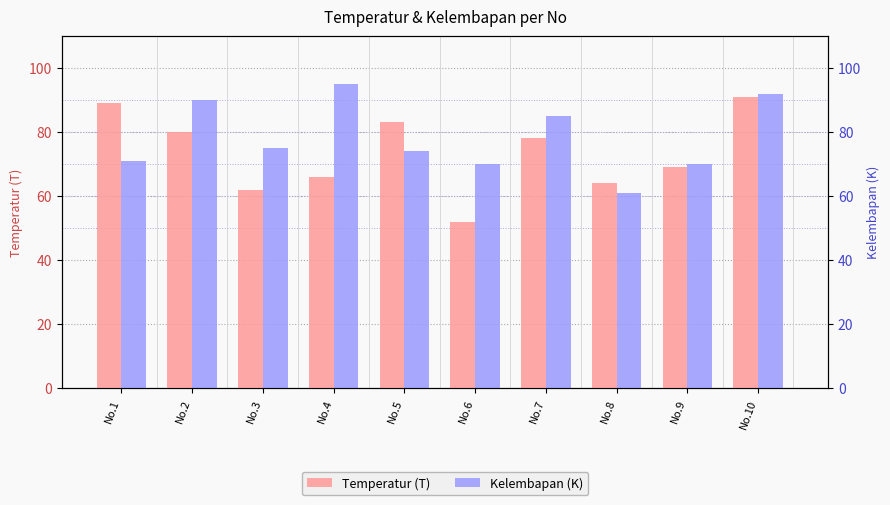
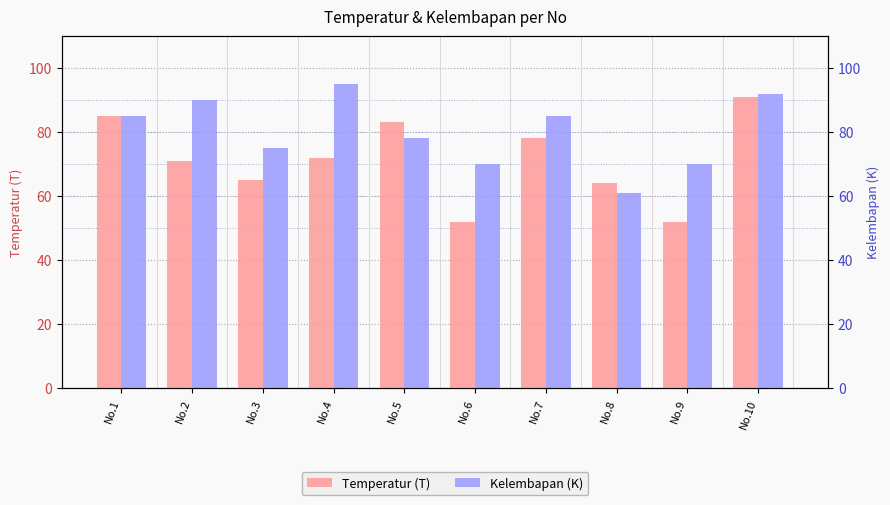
  {
    "Temperatur (T)": {
-     "No.1": 89,
-     "No.2": 80,
-     "No.3": 62,
-     "No.4": 66,
+     "No.1": 85,
+     "No.2": 71,
+     "No.3": 65,
+     "No.4": 72,
      "No.5": 83,
      "No.6": 52,
      "No.7": 78,
      "No.8": 64,
-     "No.9": 69,
+     "No.9": 52,
      "No.10": 91
    },
    "Kelembapan (K)": {
-     "No.1": 71,
+     "No.1": 85,
      "No.2": 90,
      "No.3": 75,
      "No.4": 95,
-     "No.5": 74,
+     "No.5": 78,
      "No.6": 70,
      "No.7": 85,
      "No.8": 61,
      "No.9": 70,
      "No.10": 92
    }
  }
